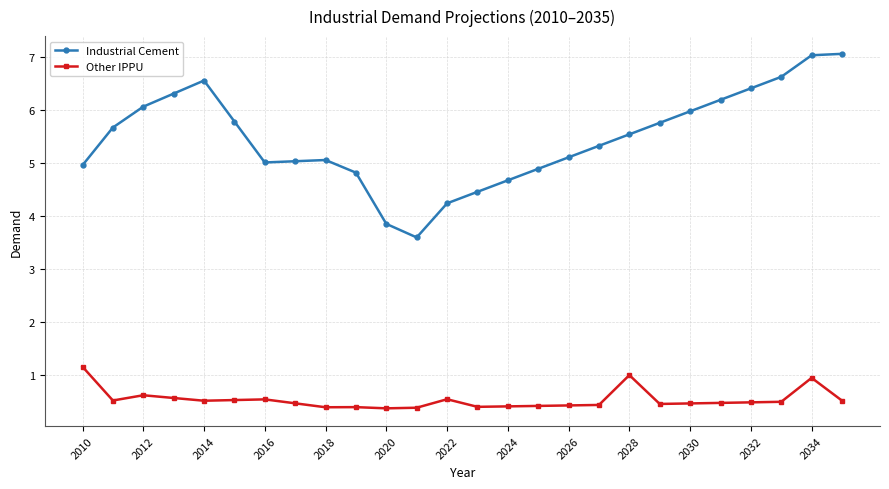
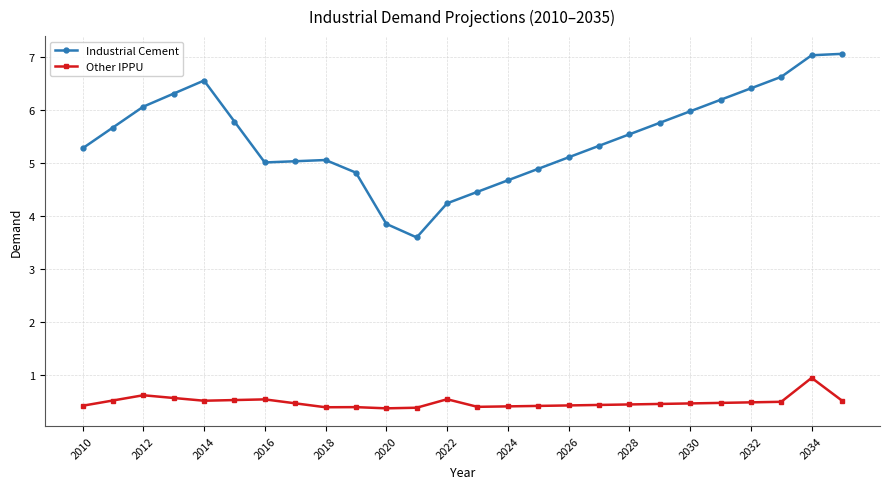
  {
    "Industrial Cement": {
-     "2010": 5.0,
+     "2010": 5.3,
      "2012": 6.1,
      "2014": 6.6,
      "2016": 5.0,
      "2018": 5.1,
      "2020": 3.9,
      "2022": 4.2,
      "2024": 4.7,
      "2026": 5.1,
      "2028": 5.5,
      "2030": 6.0,
      "2032": 6.4,
      "2034": 7.0
    },
    "Other IPPU": {
-     "2010": 1.2,
+     "2010": 0.4,
      "2012": 0.6,
      "2014": 0.5,
      "2016": 0.5,
      "2018": 0.4,
      "2020": 0.4,
      "2022": 0.5,
      "2024": 0.4,
      "2026": 0.4,
-     "2028": 1.0,
+     "2028": 0.4,
      "2030": 0.5,
      "2032": 0.5,
      "2034": 0.9
    }
  }
